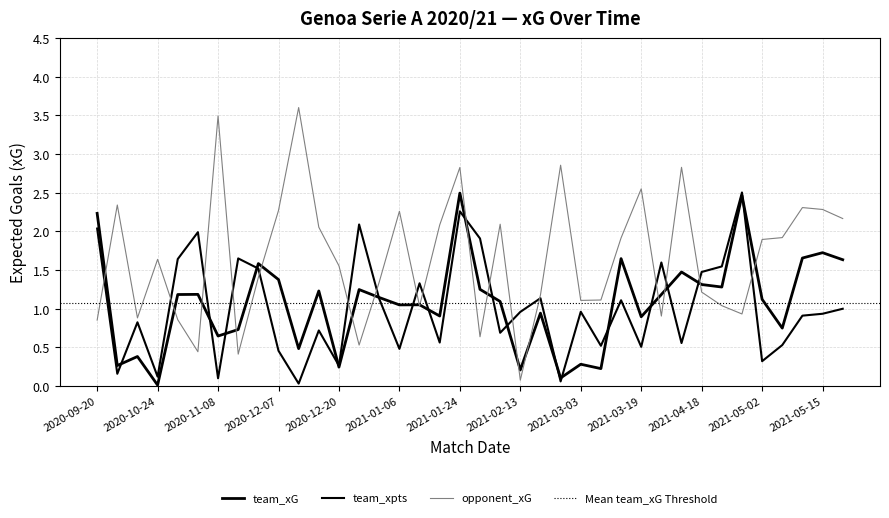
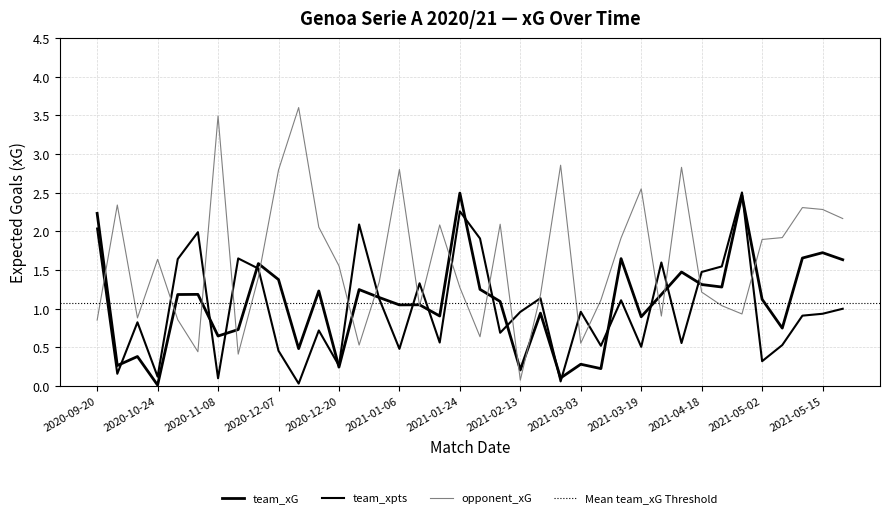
  {
    "opponent_xG": {
      "2020-09-20": 0.9,
      "2020-10-24": 1.6,
      "2020-11-08": 3.5,
-     "2020-12-07": 2.3,
+     "2020-12-07": 2.8,
      "2020-12-20": 1.6,
-     "2021-01-06": 2.3,
-     "2021-01-24": 2.8,
+     "2021-01-06": 2.8,
+     "2021-01-24": 1.3,
      "2021-02-13": 0.1,
-     "2021-03-03": 1.1,
+     "2021-03-03": 0.6,
      "2021-03-19": 2.6,
      "2021-04-18": 1.2,
      "2021-05-02": 1.9,
      "2021-05-15": 2.3
    }
  }
